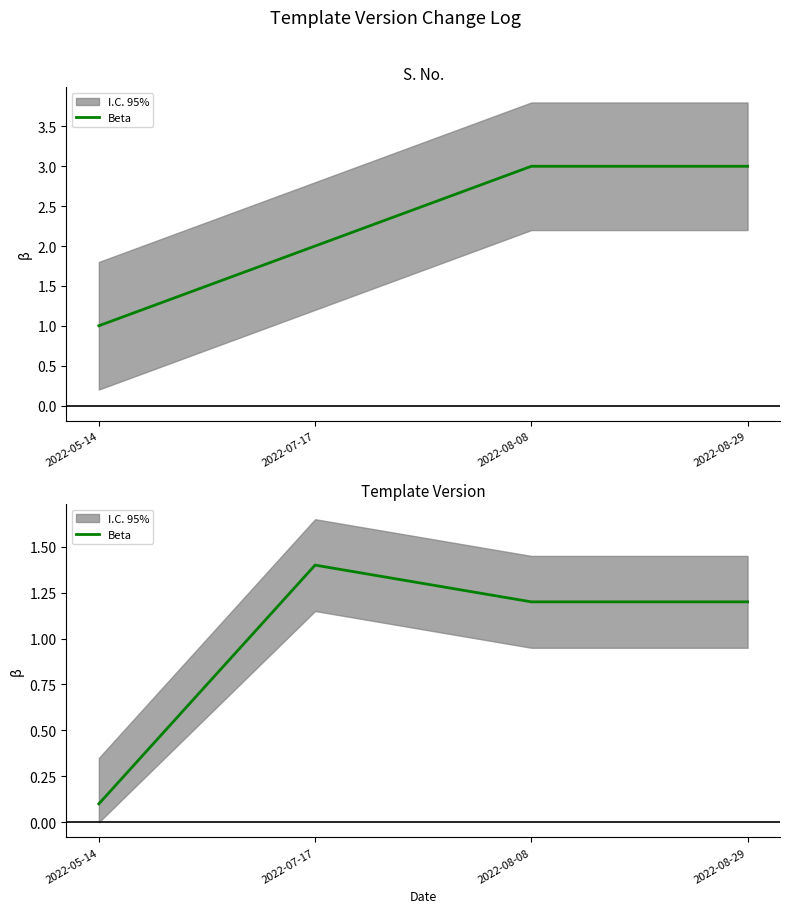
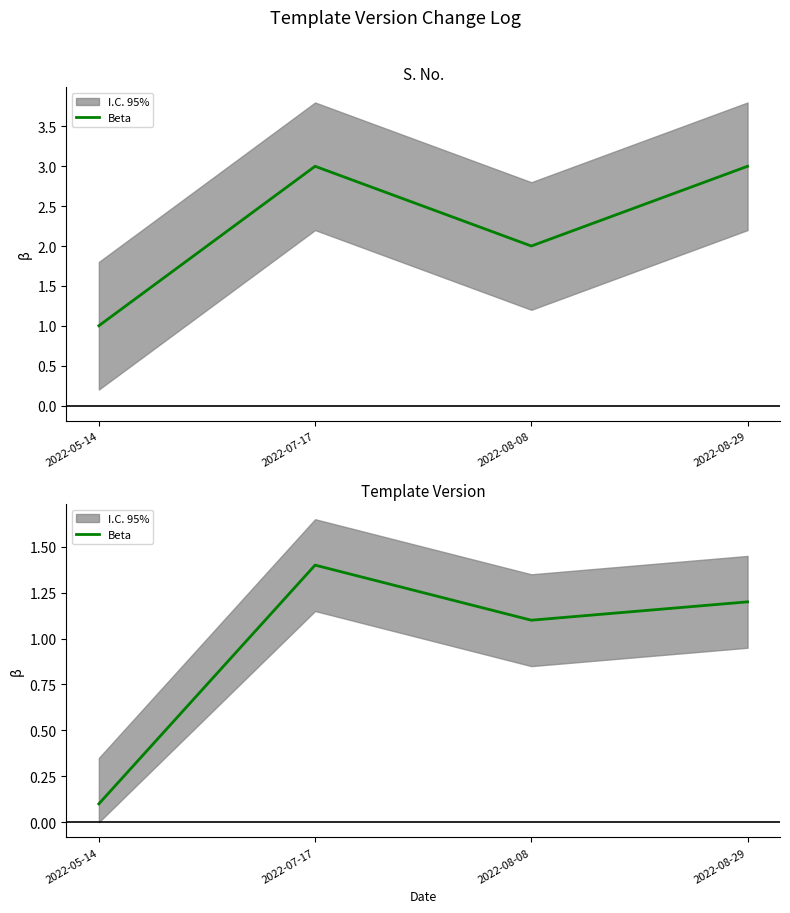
  {
    "S. No.": {
      "Beta": {
        "2022-05-14": 1,
-       "2022-07-17": 2,
-       "2022-08-08": 3,
+       "2022-07-17": 3,
+       "2022-08-08": 2,
        "2022-08-29": 3
      }
    },
    "Template Version": {
      "Beta": {
        "2022-05-14": 0.1,
        "2022-07-17": 1.4,
-       "2022-08-08": 1.2,
+       "2022-08-08": 1.1,
        "2022-08-29": 1.2
      },
      "I.C. 95%": {
        "2022-05-14": 0.35
      }
    }
  }
